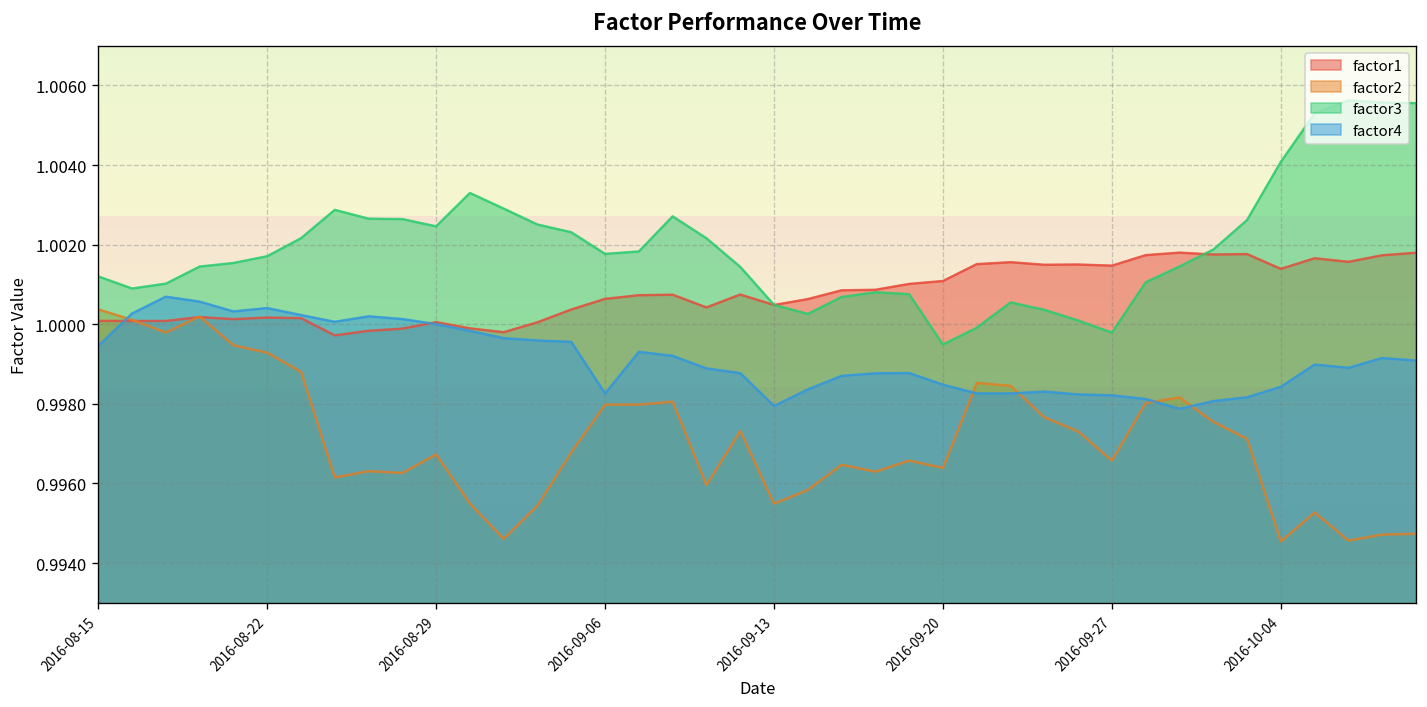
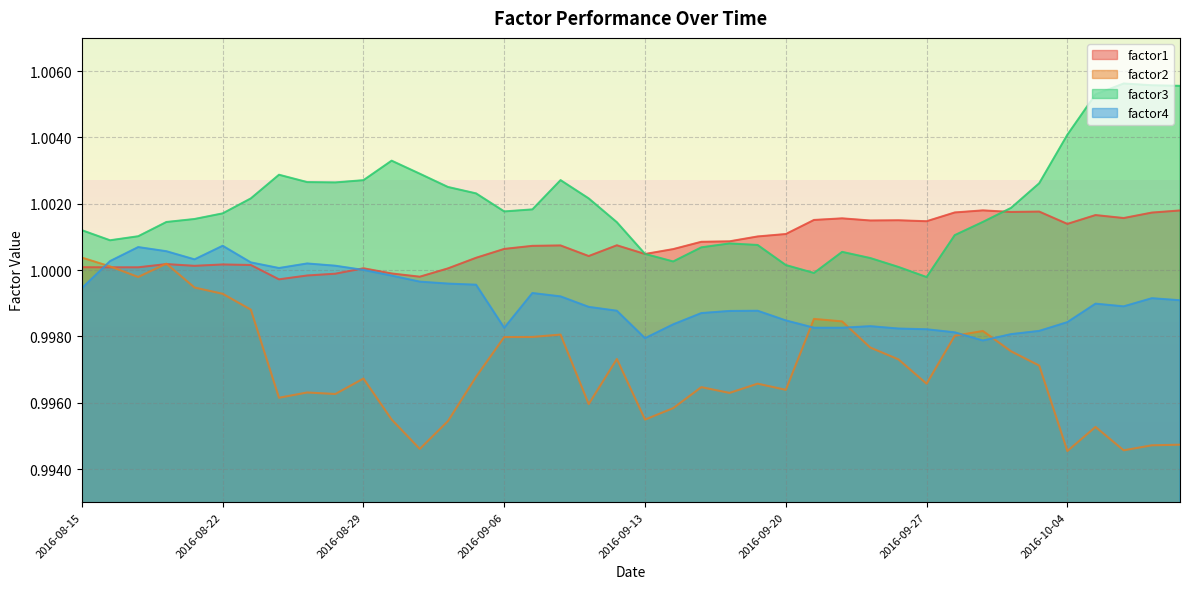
  {
    "factor3": {
      "2016-08-15": 1.0012,
      "2016-08-22": 1.0017,
-     "2016-08-29": 1.0025,
+     "2016-08-29": 1.0027,
      "2016-09-06": 1.0018,
-     "2016-09-20": 0.9995,
+     "2016-09-20": 1.0002,
      "2016-09-27": 0.9998,
      "2016-10-04": 1.0041
    },
    "factor4": {
      "2016-08-15": 0.9995,
-     "2016-08-22": 1.0004,
+     "2016-08-22": 1.0007,
      "2016-09-06": 0.9983,
      "2016-09-13": 0.9979,
      "2016-09-20": 0.9985,
      "2016-09-27": 0.9982,
      "2016-10-04": 0.9984
    }
  }
